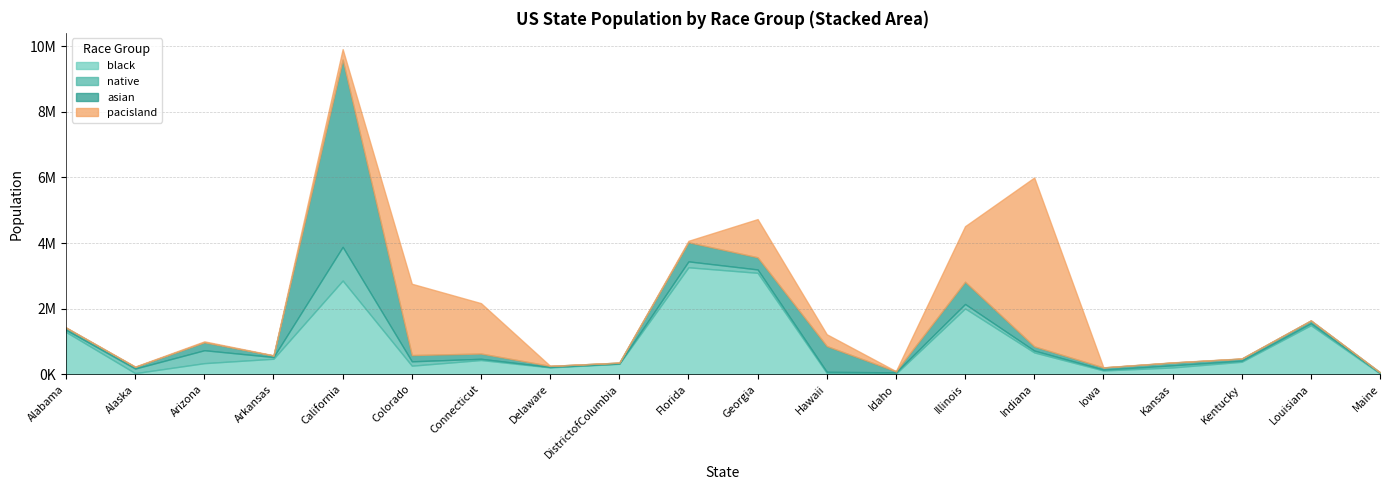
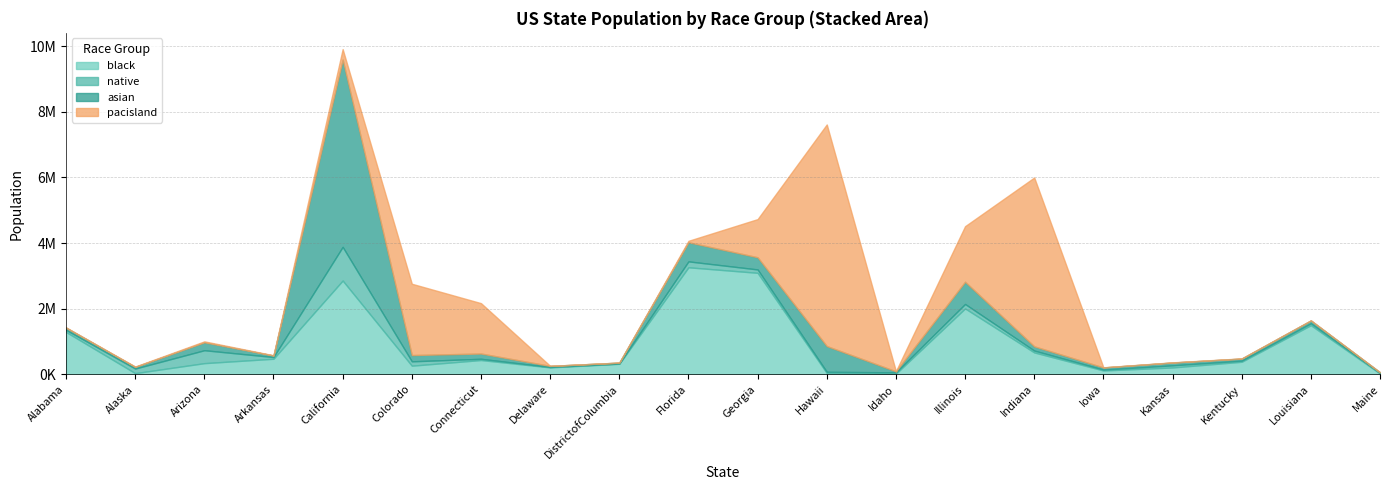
  {
    "pacisland": {
      "California": 300000,
      "Colorado": 2200000,
      "Connecticut": 1500000,
      "Georgia": 1200000,
-     "Hawaii": 400000,
+     "Hawaii": 6800000,
      "Illinois": 1700000,
      "Indiana": 5100000
    }
  }
